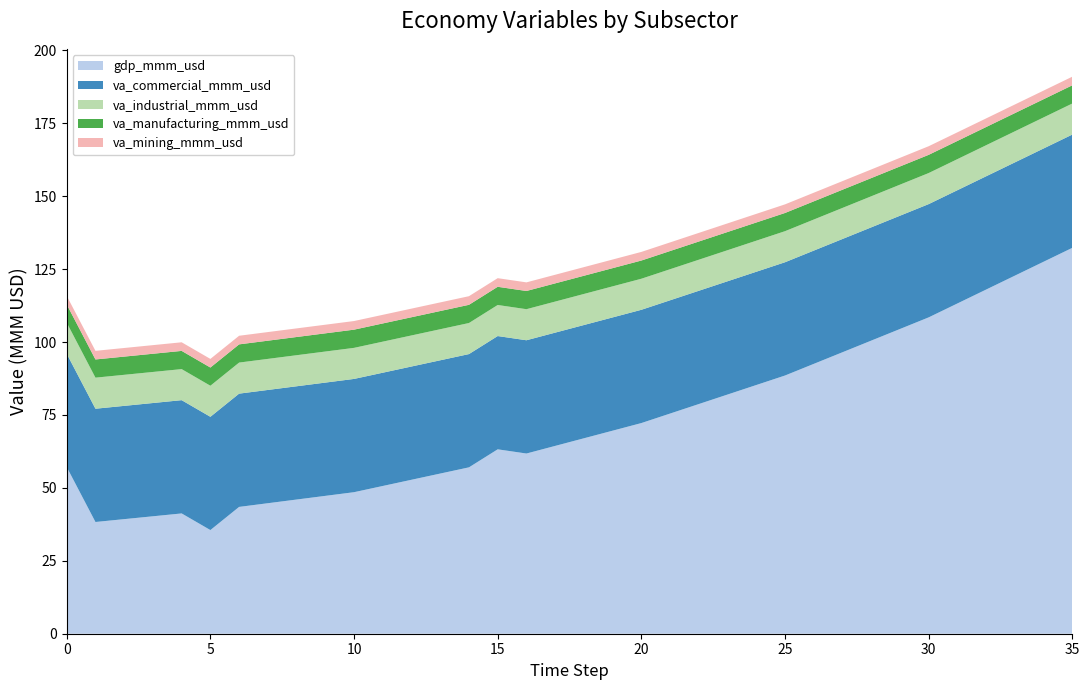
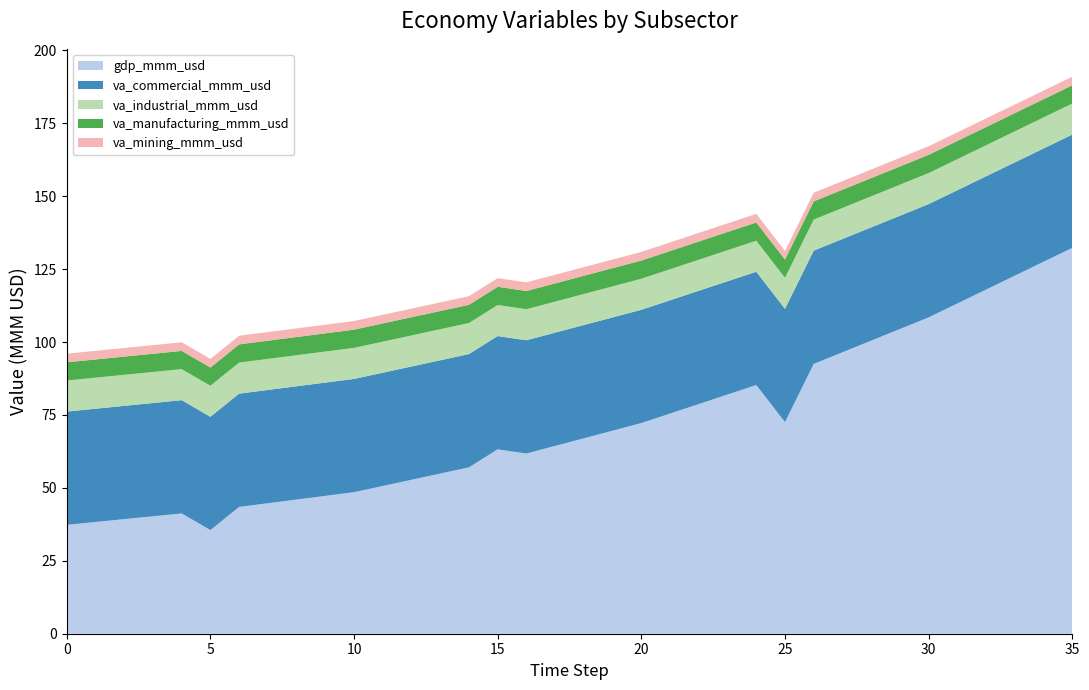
  {
    "gdp_mmm_usd": {
-     "0": 57,
+     "0": 37,
      "5": 36,
      "10": 49,
      "15": 63,
      "20": 72,
-     "25": 89,
+     "25": 73,
      "30": 108,
      "35": 132
    },
    "va_commercial_mmm_usd": {
      "0": 39,
      "5": 39,
      "10": 39,
      "15": 39,
      "20": 39,
      "25": 39,
      "30": 39,
      "35": 39
    },
    "va_industrial_mmm_usd": {
      "0": 11,
      "5": 11,
      "10": 11,
      "15": 11,
      "20": 11,
      "25": 11,
      "30": 11,
      "35": 11
    },
    "va_manufacturing_mmm_usd": {
      "0": 6,
      "5": 6,
      "10": 6,
      "15": 6,
      "20": 6,
      "25": 6,
      "30": 6,
      "35": 6
    },
    "va_mining_mmm_usd": {
      "0": 3,
      "5": 3,
      "10": 3,
      "15": 3,
      "20": 3,
      "25": 3,
      "30": 3,
      "35": 3
    }
  }
